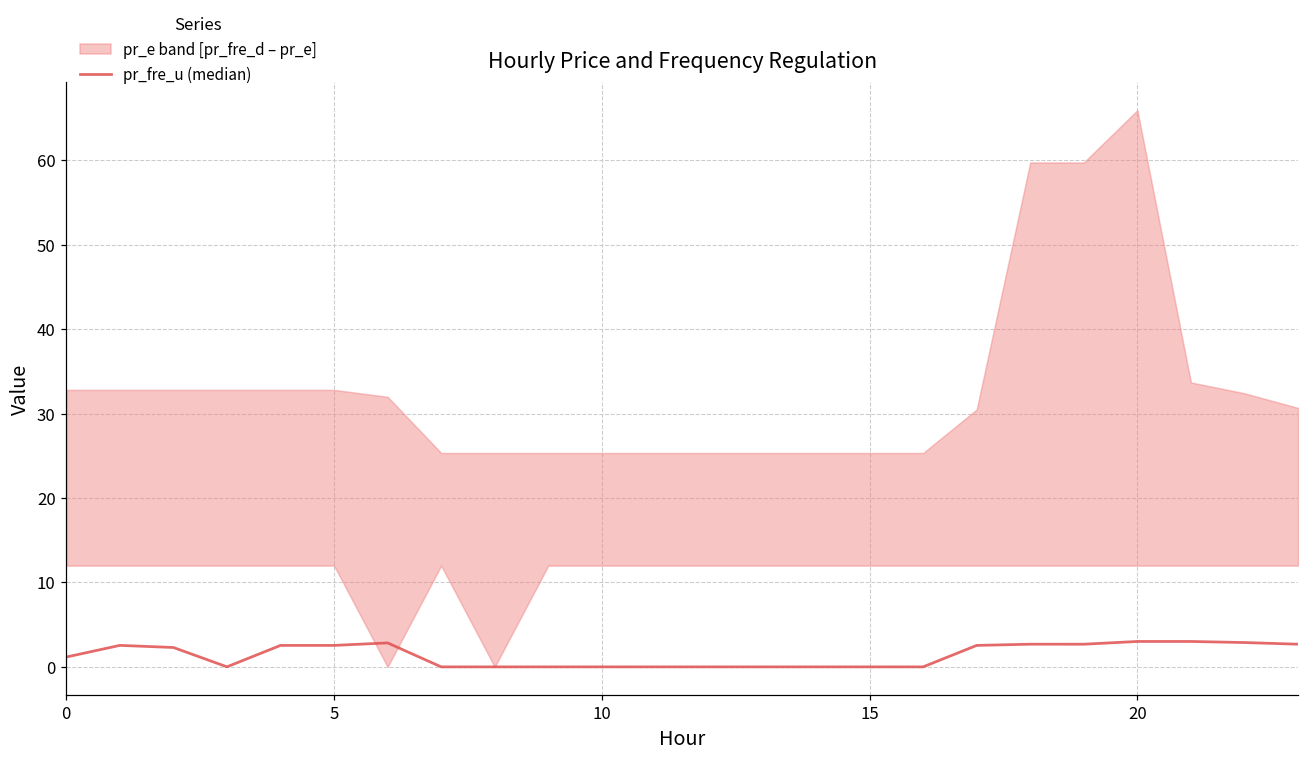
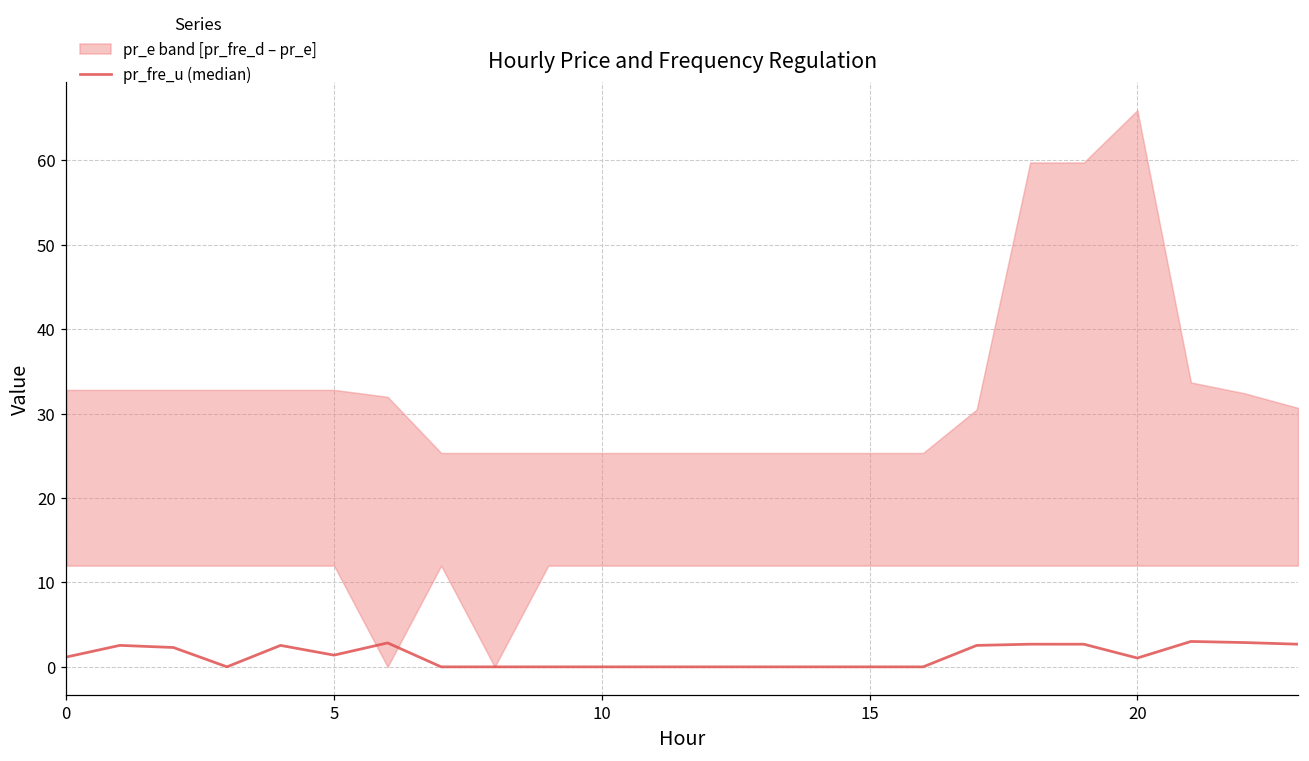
  {
    "pr_fre_u (median)": {
      "0": 1,
-     "5": 3,
+     "5": 1,
      "10": 0,
      "15": 0,
-     "20": 3
+     "20": 1
    }
  }
